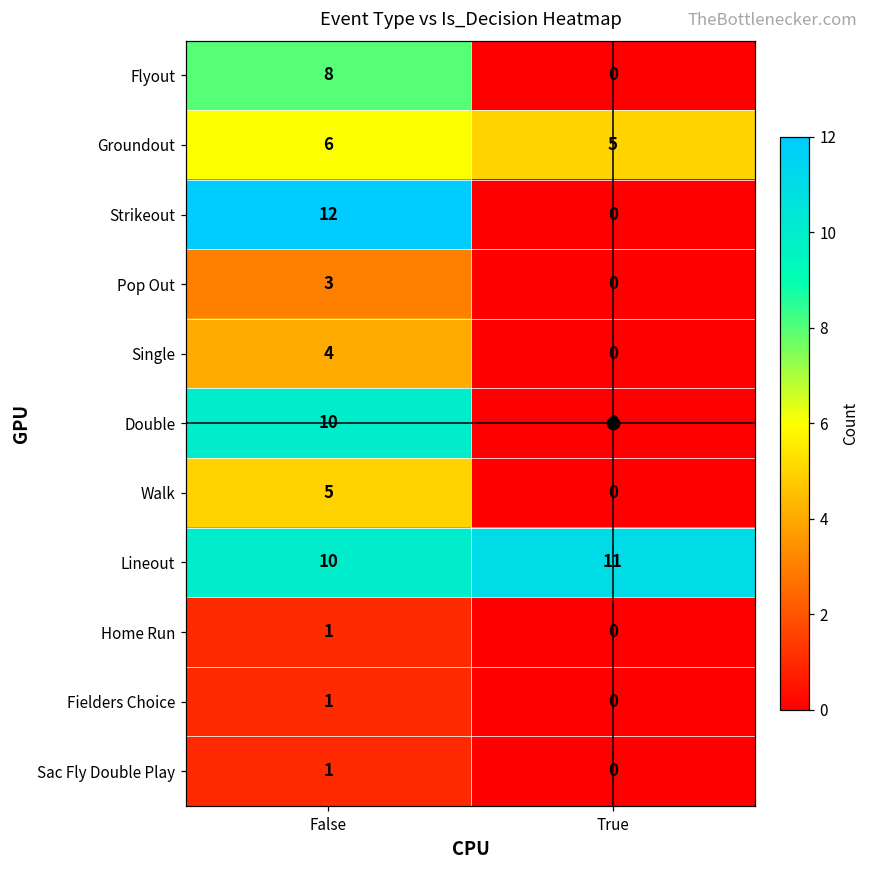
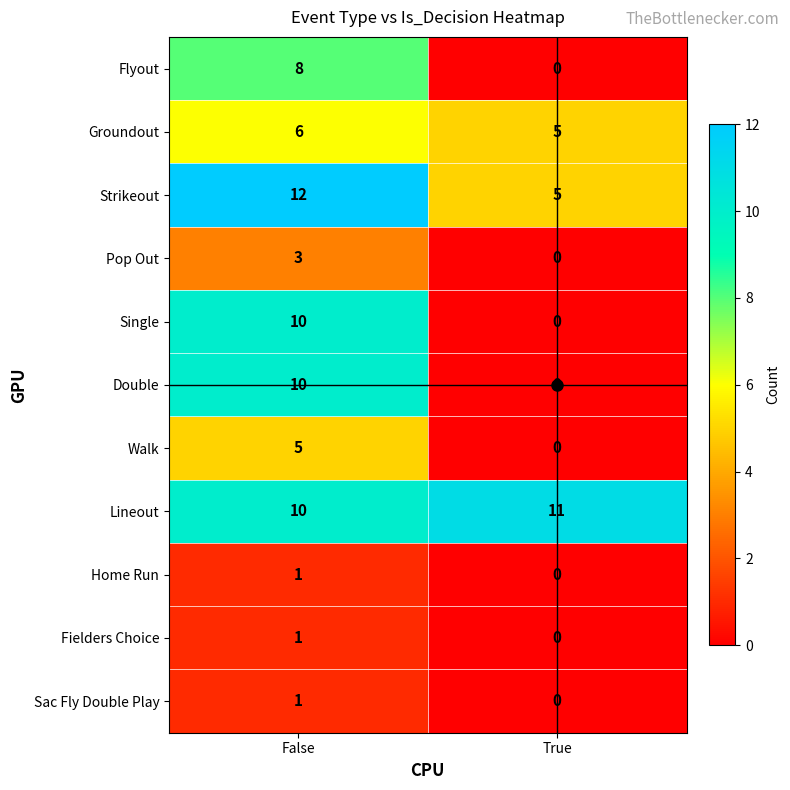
  {
    "Flyout": {
      "False": 8,
      "True": 0
    },
    "Groundout": {
      "False": 6,
      "True": 5
    },
    "Strikeout": {
      "False": 12,
-     "True": 0
+     "True": 5
    },
    "Pop Out": {
      "False": 3,
      "True": 0
    },
    "Single": {
-     "False": 4,
+     "False": 10,
      "True": 0
    },
    "Double": {
      "False": 10
    },
    "Walk": {
      "False": 5,
      "True": 0
    },
    "Lineout": {
      "False": 10,
      "True": 11
    },
    "Home Run": {
      "False": 1,
      "True": 0
    },
    "Fielders Choice": {
      "False": 1,
      "True": 0
    },
    "Sac Fly Double Play": {
      "False": 1,
      "True": 0
    }
  }
